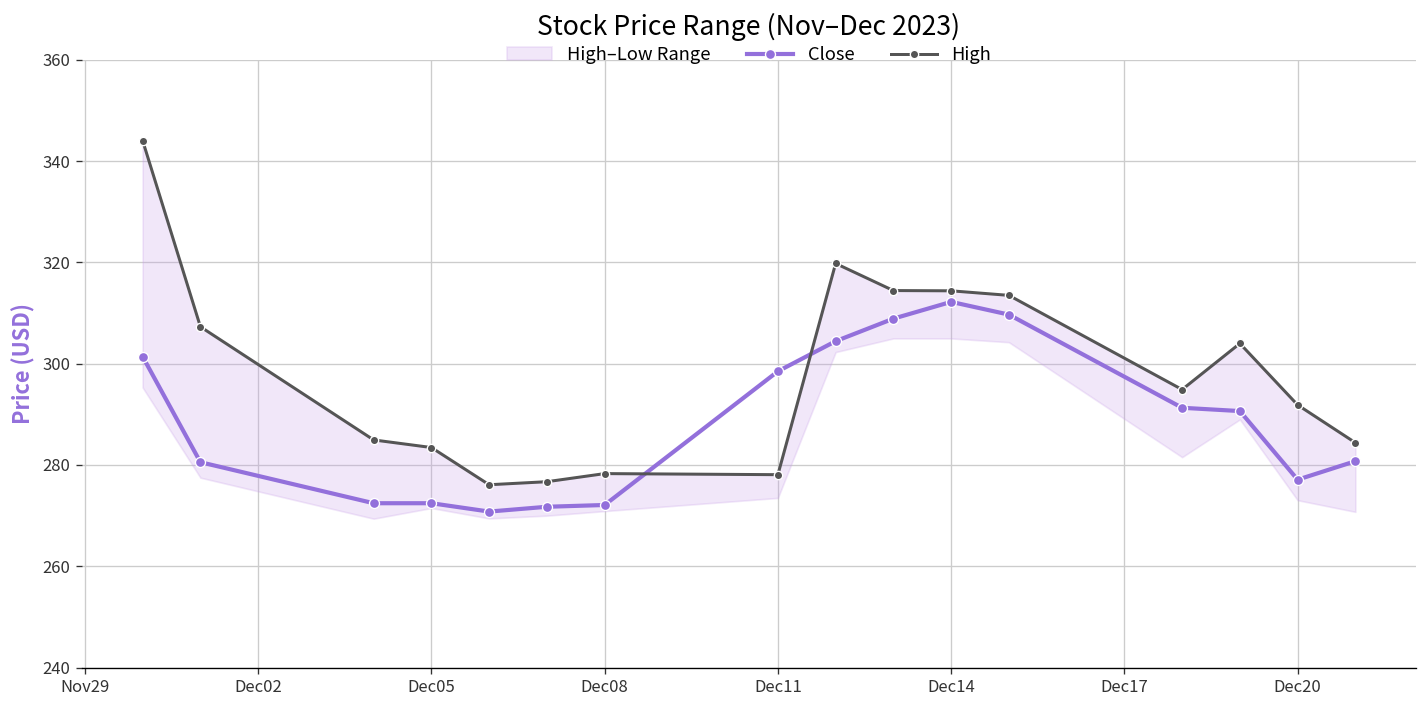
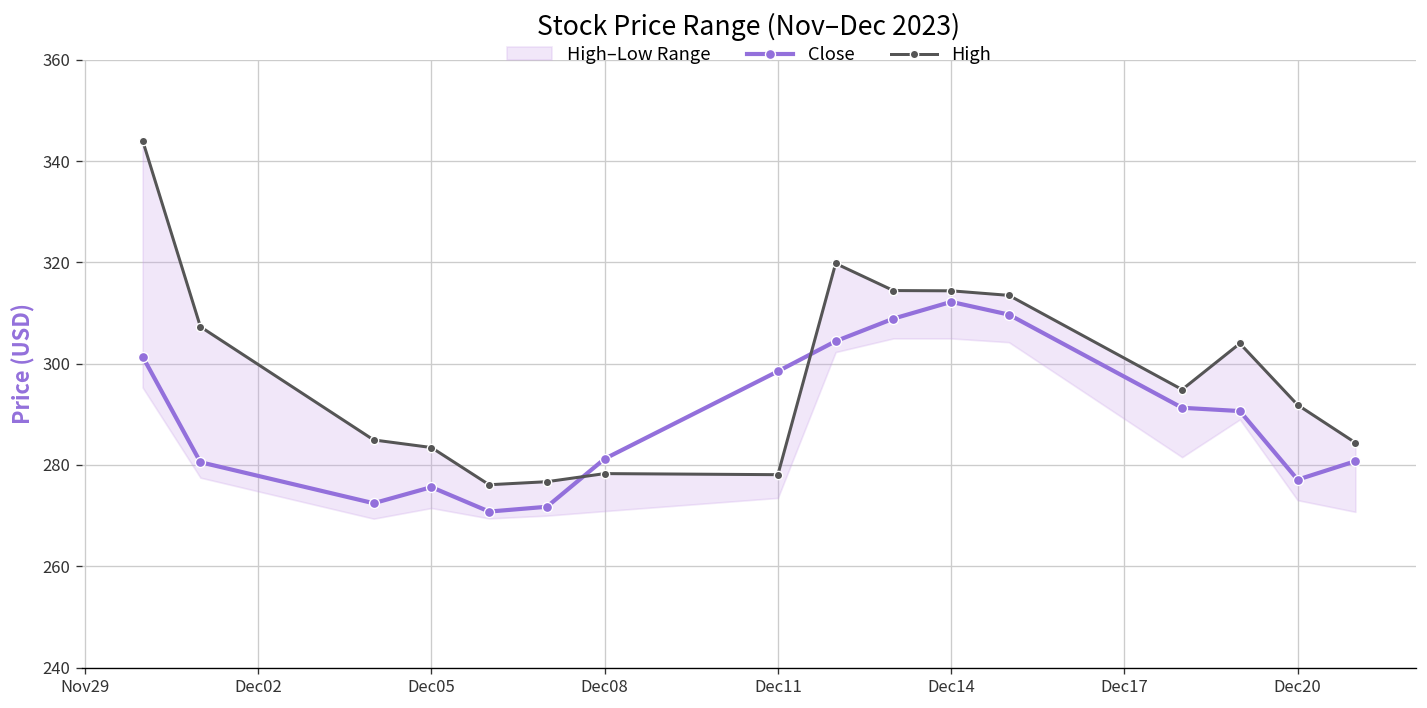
  {
    "Close": {
-     "Dec05": 272,
-     "Dec08": 272,
+     "Dec05": 276,
+     "Dec08": 281,
      "Dec11": 299,
      "Dec14": 312,
      "Dec20": 277
    },
    "High–Low Range": {
      "Dec05": 283,
      "Dec08": 278,
      "Dec11": 278,
      "Dec14": 314,
      "Dec20": 292
    }
  }
